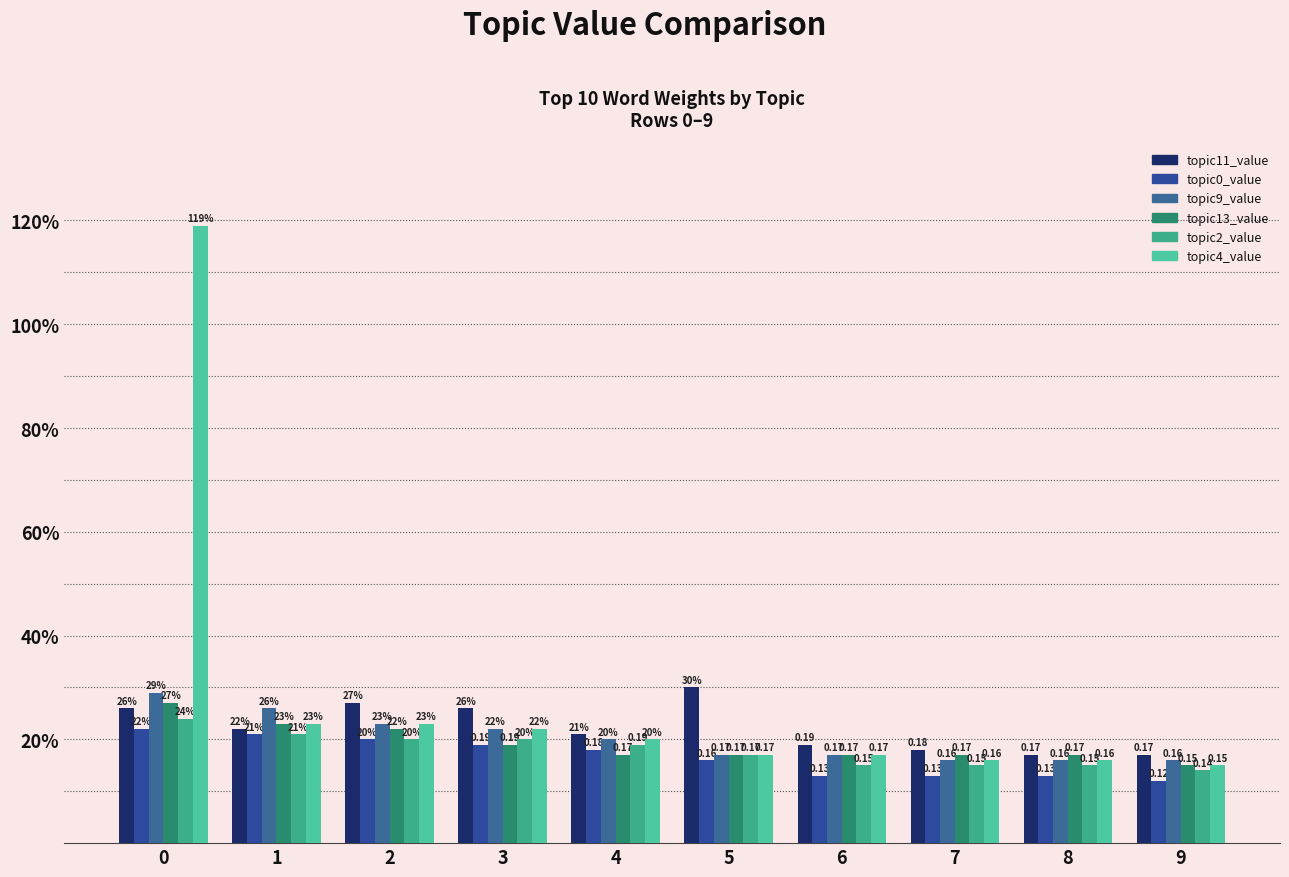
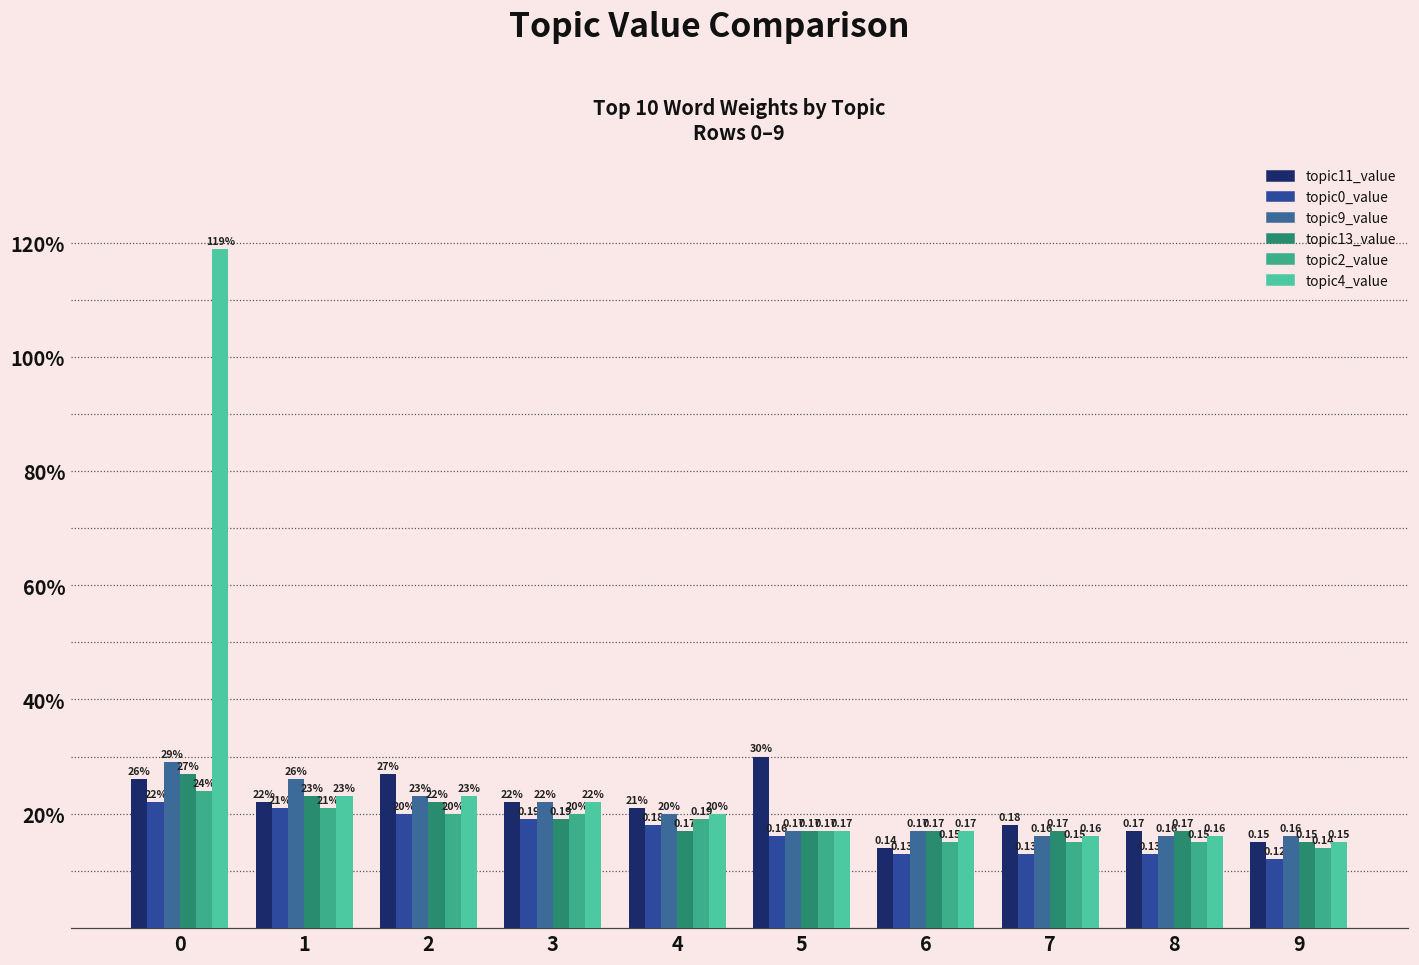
  {
    "topic11_value": {
      "0": "26%",
      "1": "22%",
      "2": "27%",
-     "3": "26%",
+     "3": "22%",
      "4": "21%",
      "5": "30%",
-     "6": "0.19",
+     "6": "0.14",
      "7": "0.18",
      "8": "0.17",
-     "9": "0.17"
+     "9": "0.15"
    }
  }
